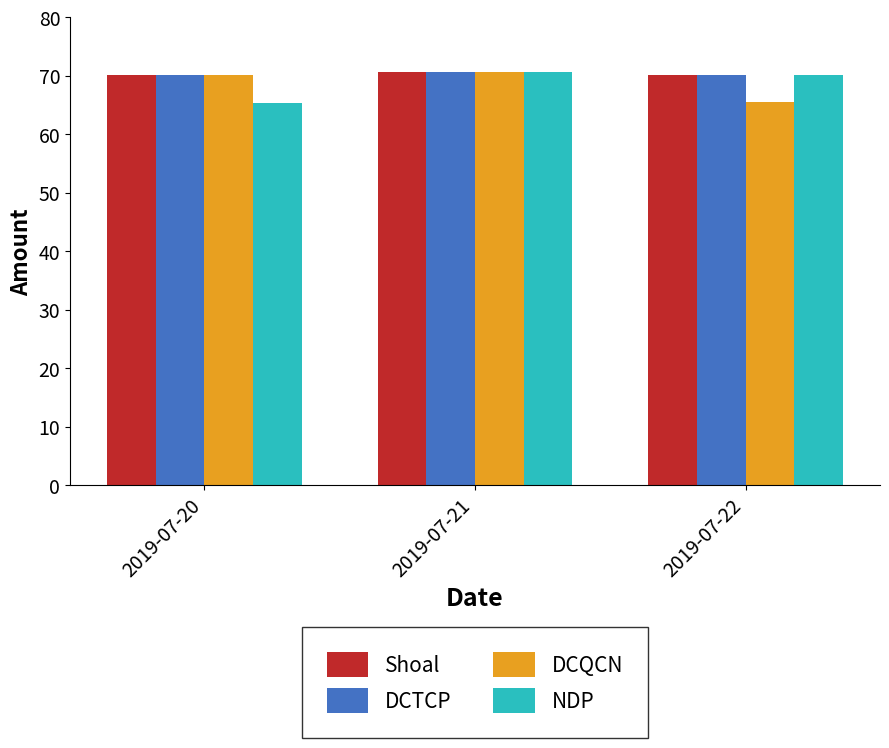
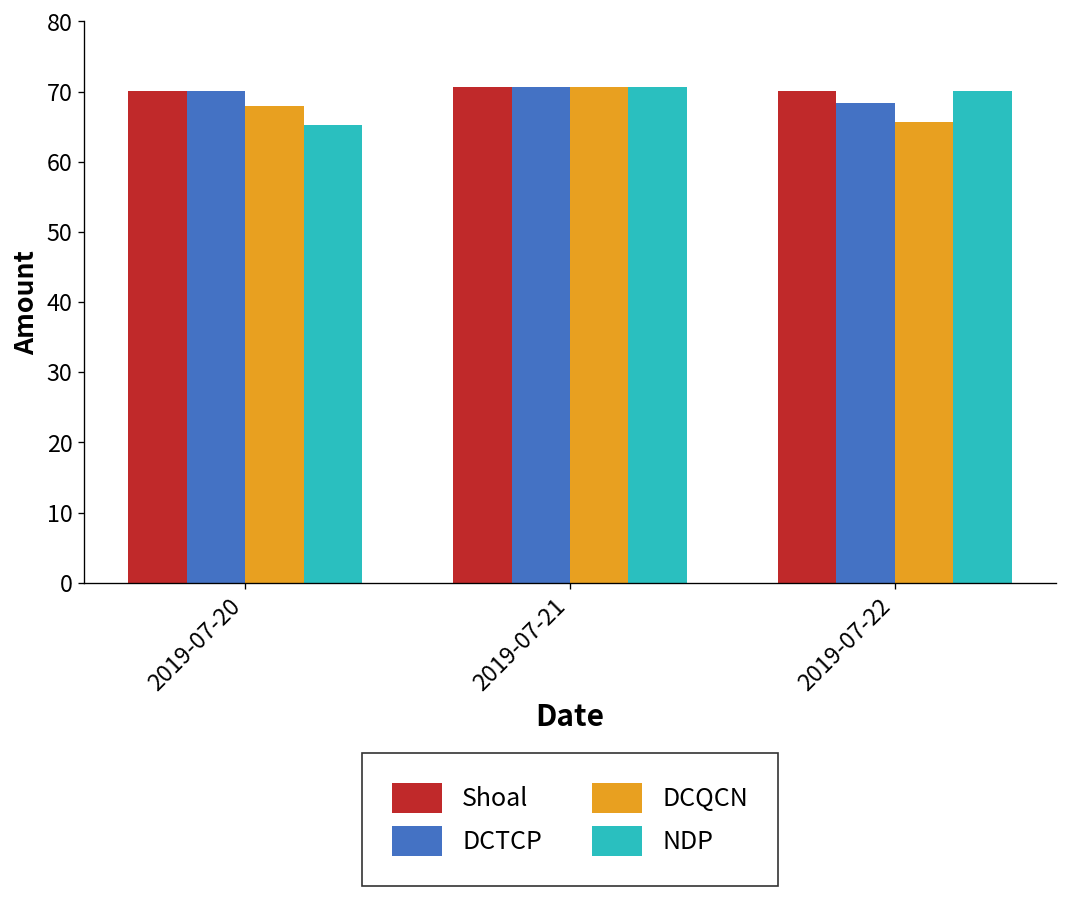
  {
    "Shoal": {
      "2019-07-20": 70,
      "2019-07-21": 71,
      "2019-07-22": 70
    },
    "DCTCP": {
      "2019-07-20": 70,
      "2019-07-21": 71,
-     "2019-07-22": 70
+     "2019-07-22": 68
    },
    "DCQCN": {
-     "2019-07-20": 70,
+     "2019-07-20": 68,
      "2019-07-21": 71,
      "2019-07-22": 66
    },
    "NDP": {
      "2019-07-20": 65,
      "2019-07-21": 71,
      "2019-07-22": 70
    }
  }
